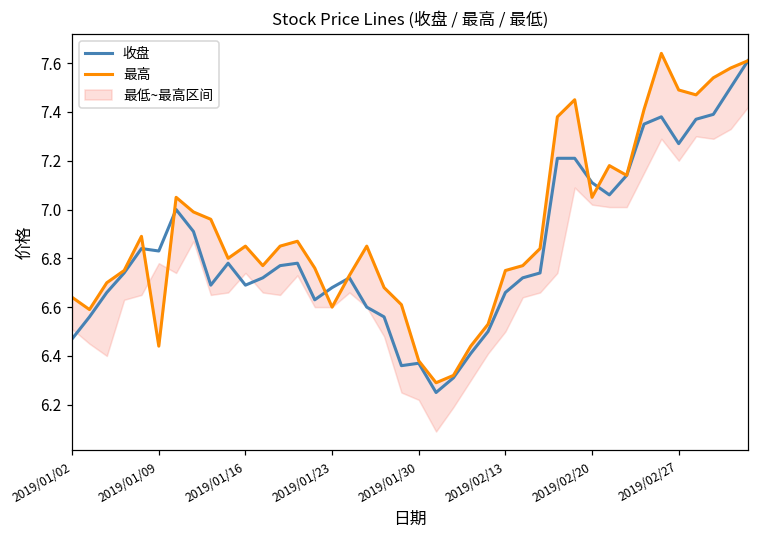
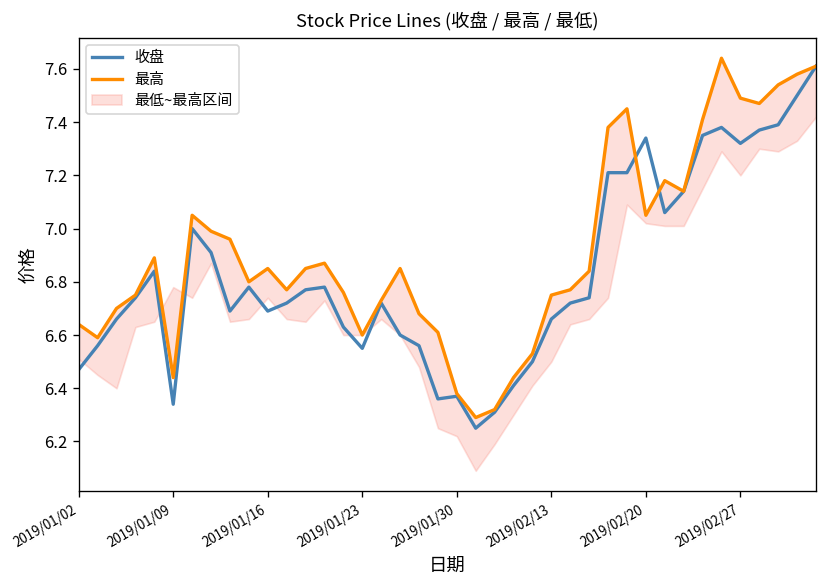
  {
    "收盘": {
      "2019/01/02": 6.47,
-     "2019/01/09": 6.83,
+     "2019/01/09": 6.34,
      "2019/01/16": 6.69,
-     "2019/01/23": 6.68,
+     "2019/01/23": 6.55,
      "2019/02/13": 6.66,
-     "2019/02/20": 7.11,
-     "2019/02/27": 7.27
+     "2019/02/20": 7.34,
+     "2019/02/27": 7.32
    },
    "最高": {
      "2019/01/09": 6.44
    }
  }
